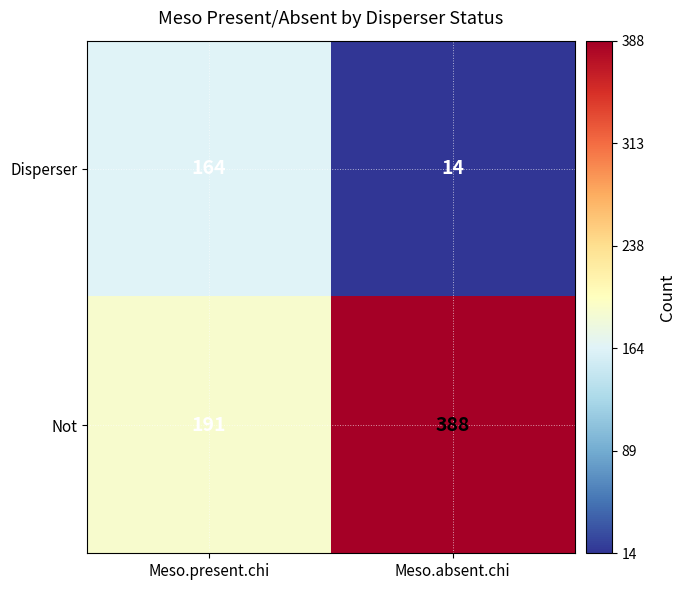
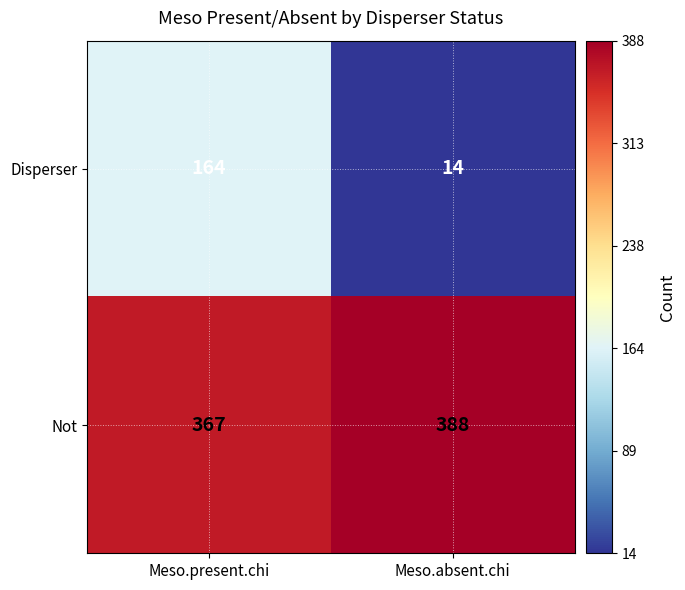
  {
    "Disperser": {
      "Meso.absent.chi": 14
    },
    "Not": {
-     "Meso.present.chi": 191,
+     "Meso.present.chi": 367,
      "Meso.absent.chi": 388
    }
  }
